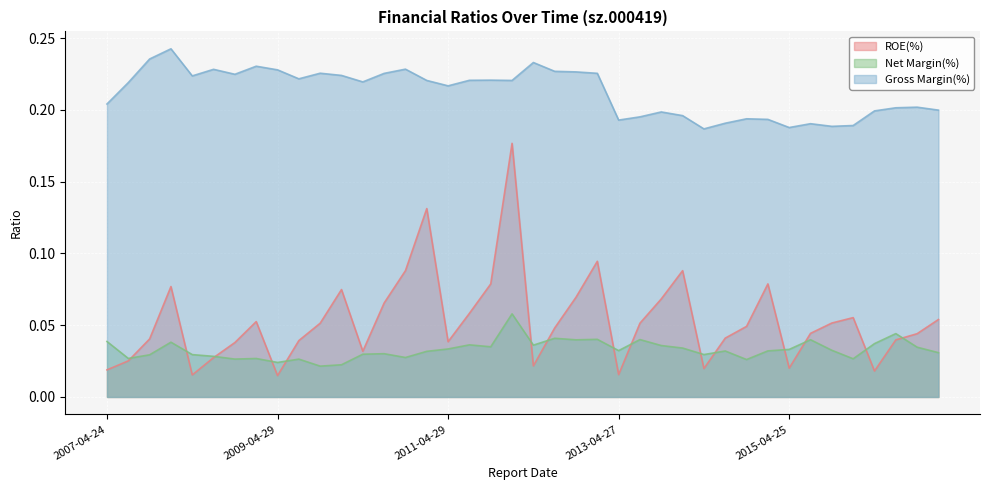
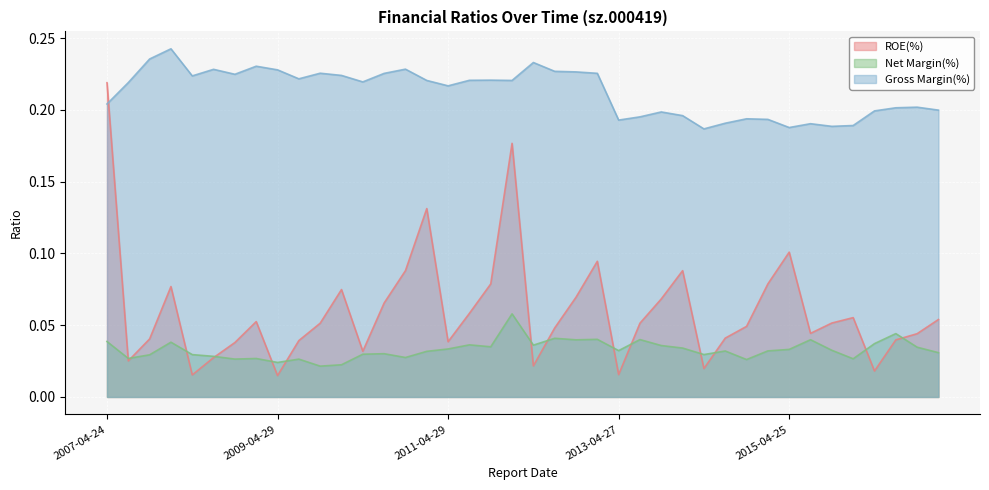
  {
    "ROE(%)": {
-     "2007-04-24": 0.019,
+     "2007-04-24": 0.219,
      "2009-04-29": 0.015,
      "2011-04-29": 0.039,
      "2013-04-27": 0.016,
-     "2015-04-25": 0.020
+     "2015-04-25": 0.101
    },
    "Net Margin(%)": {
      "2007-04-24": 0.039,
      "2009-04-29": 0.024,
      "2011-04-29": 0.033,
      "2013-04-27": 0.032,
      "2015-04-25": 0.033
    },
    "Gross Margin(%)": {
      "2007-04-24": 0.204,
      "2009-04-29": 0.228,
      "2011-04-29": 0.217,
      "2013-04-27": 0.193,
      "2015-04-25": 0.188
    }
  }
